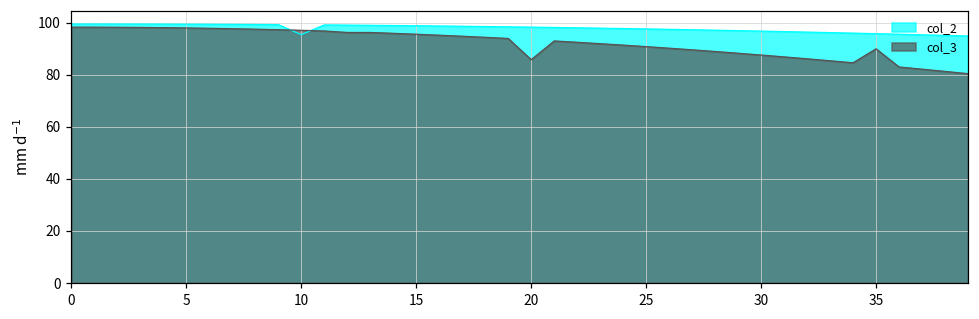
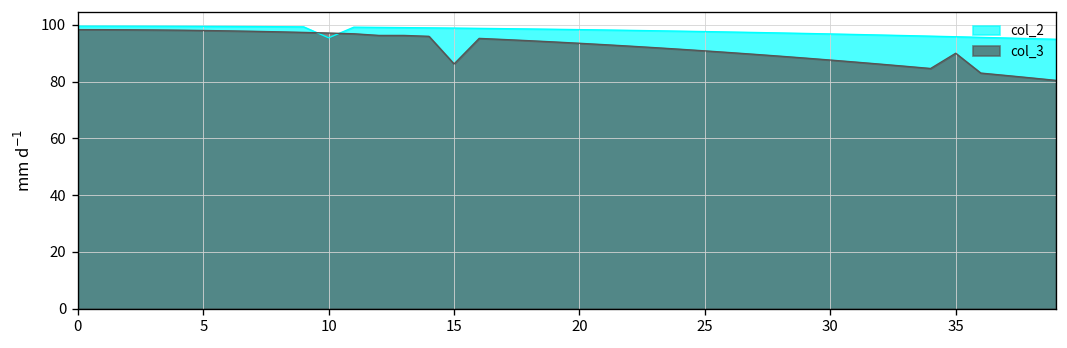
  {
    "col_2": {
      "0": 100,
      "5": 100,
      "10": 95,
      "15": 99,
      "20": 98,
      "25": 98,
      "30": 97,
      "35": 96
    },
    "col_3": {
      "0": 98,
      "5": 98,
      "10": 97,
-     "15": 96,
-     "20": 86,
+     "15": 86,
+     "20": 94,
      "25": 91,
      "30": 88,
      "35": 90
    }
  }
